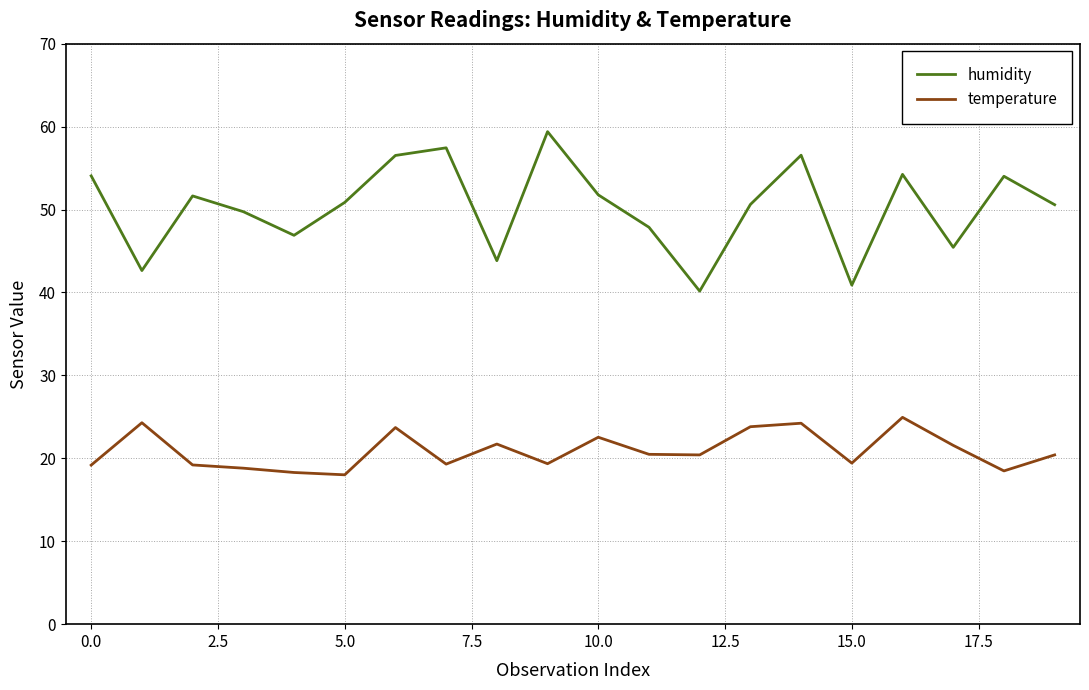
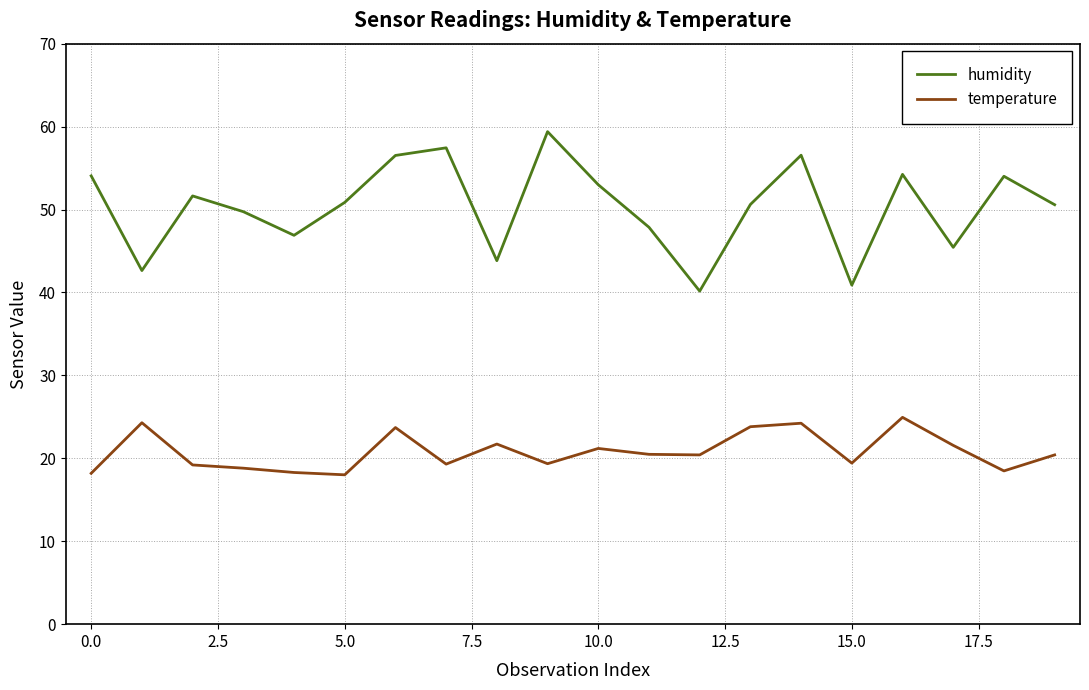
  {
    "humidity": {
      "0.0": 54,
      "5.0": 51,
-     "10.0": 52,
+     "10.0": 53,
      "15.0": 41
    },
    "temperature": {
-     "0.0": 19,
+     "0.0": 18,
      "5.0": 18,
-     "10.0": 23,
+     "10.0": 21,
      "15.0": 19
    }
  }
